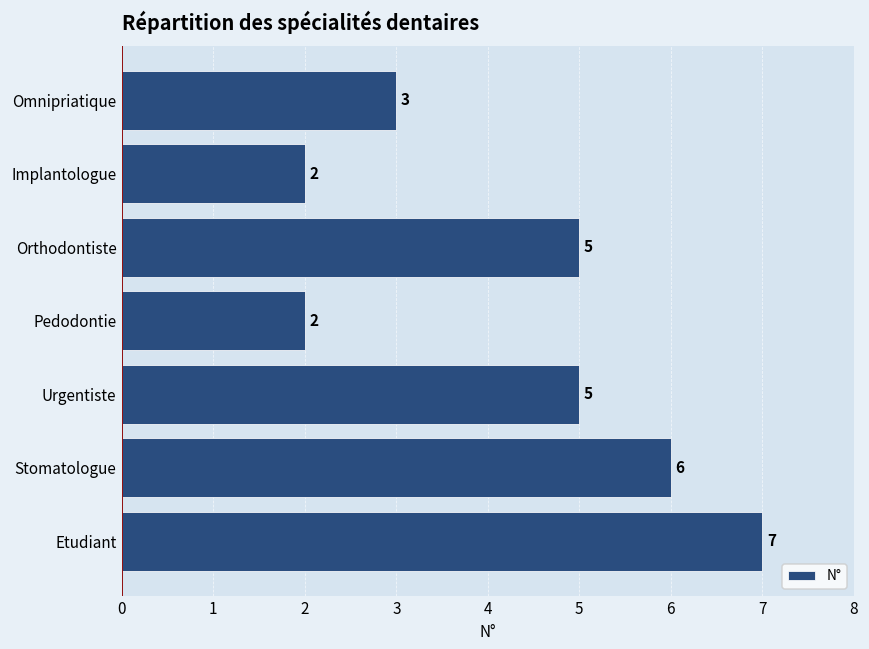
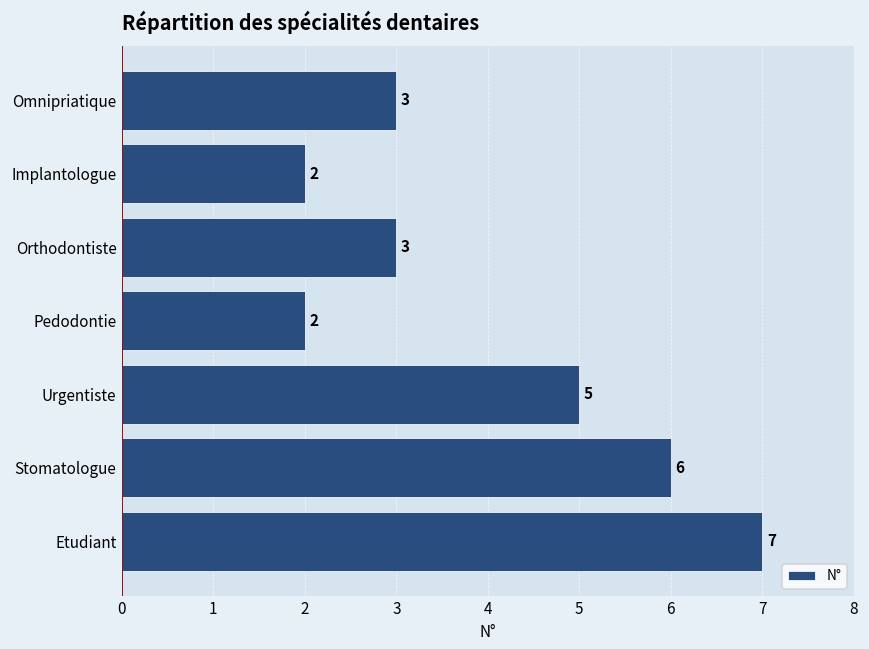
  {
    "Omnipriatique": 3,
    "Implantologue": 2,
-   "Orthodontiste": 5,
+   "Orthodontiste": 3,
    "Pedodontie": 2,
    "Urgentiste": 5,
    "Stomatologue": 6,
    "Etudiant": 7
  }
